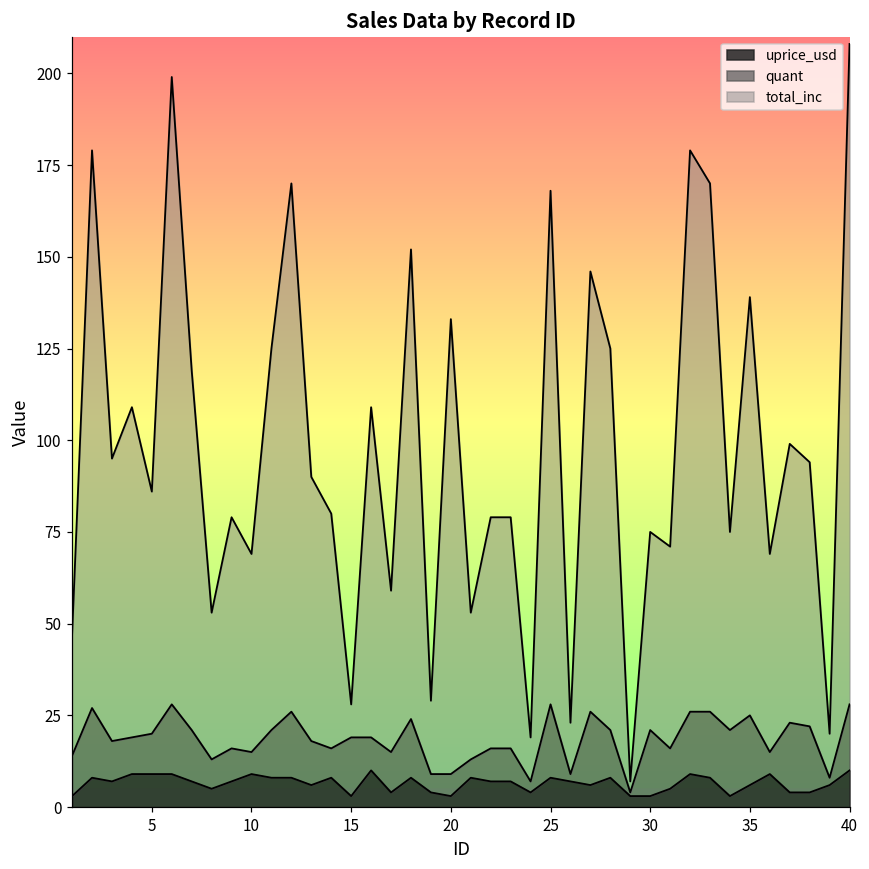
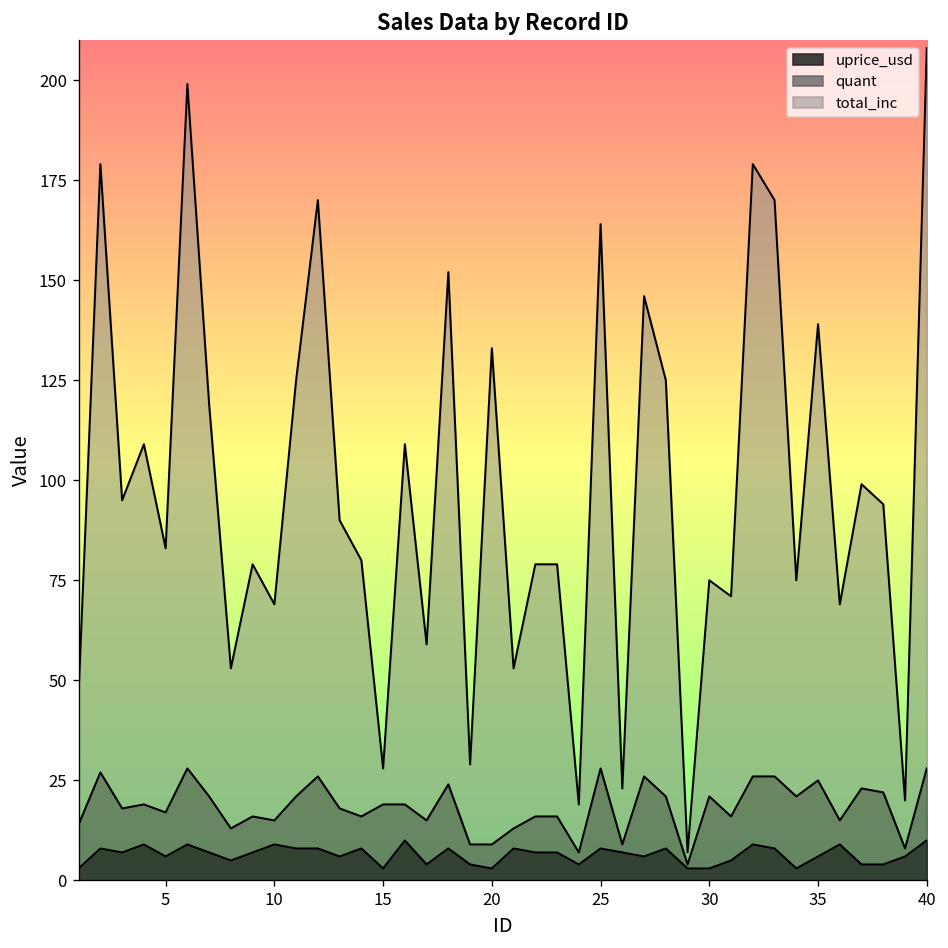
  {
    "uprice_usd": {
-     "5": 9,
+     "5": 6,
      "10": 9,
      "25": 8,
      "35": 6,
      "40": 10
    },
    "quant": {
      "10": 15,
      "15": 19,
      "20": 9,
      "25": 28,
      "30": 21,
      "35": 25,
      "40": 28
    },
    "total_inc": {
      "5": 66,
      "10": 54,
      "15": 9,
      "20": 124,
-     "25": 140,
+     "25": 136,
      "30": 54,
      "35": 114,
      "40": 180
    }
  }
